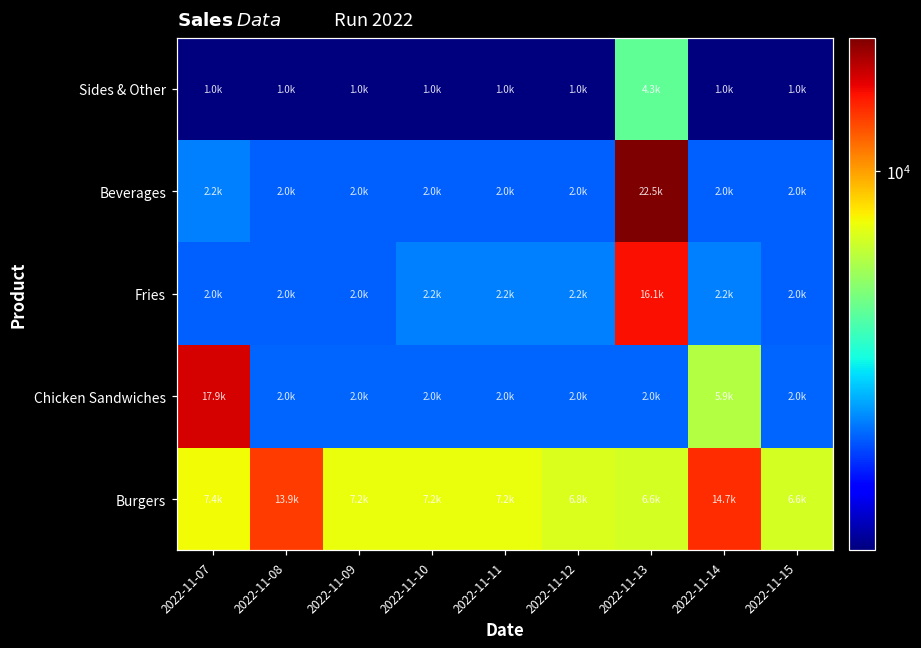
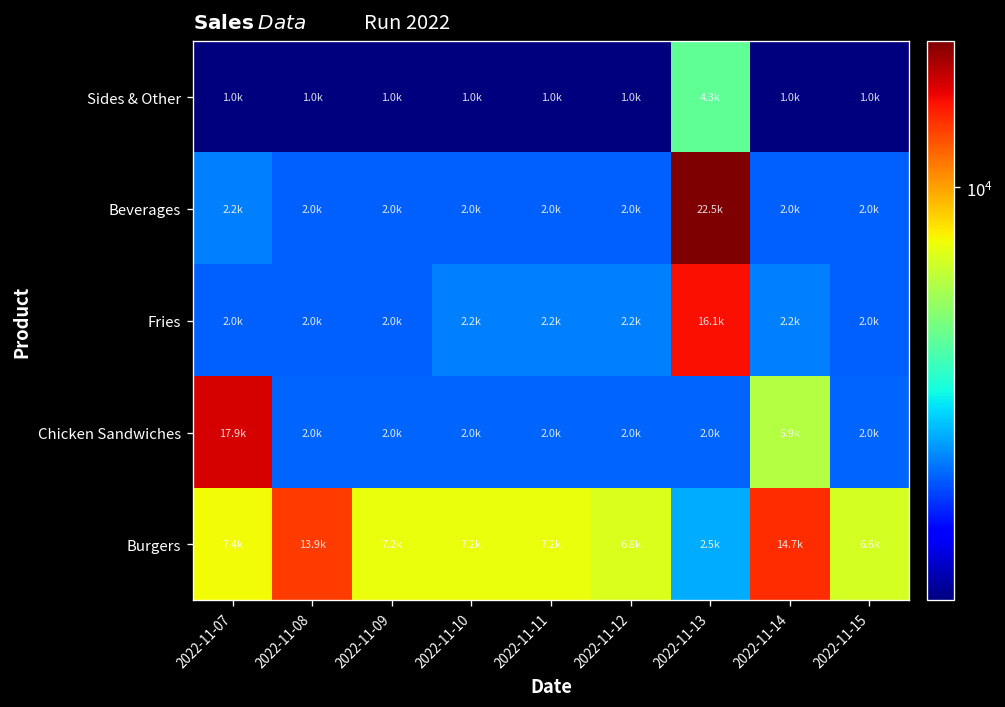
  {
    "Sides & Other": {
      "2022-11-07": "1.0k",
      "2022-11-08": "1.0k",
      "2022-11-09": "1.0k",
      "2022-11-10": "1.0k",
      "2022-11-11": "1.0k",
      "2022-11-12": "1.0k",
      "2022-11-13": "4.3k",
      "2022-11-14": "1.0k",
      "2022-11-15": "1.0k"
    },
    "Beverages": {
      "2022-11-07": "2.2k",
      "2022-11-08": "2.0k",
      "2022-11-09": "2.0k",
      "2022-11-10": "2.0k",
      "2022-11-11": "2.0k",
      "2022-11-12": "2.0k",
      "2022-11-13": "22.5k",
      "2022-11-14": "2.0k",
      "2022-11-15": "2.0k"
    },
    "Fries": {
      "2022-11-07": "2.0k",
      "2022-11-08": "2.0k",
      "2022-11-09": "2.0k",
      "2022-11-10": "2.2k",
      "2022-11-11": "2.2k",
      "2022-11-12": "2.2k",
      "2022-11-13": "16.1k",
      "2022-11-14": "2.2k",
      "2022-11-15": "2.0k"
    },
    "Chicken Sandwiches": {
      "2022-11-07": "17.9k",
      "2022-11-08": "2.0k",
      "2022-11-09": "2.0k",
      "2022-11-10": "2.0k",
      "2022-11-11": "2.0k",
      "2022-11-12": "2.0k",
      "2022-11-13": "2.0k",
      "2022-11-14": "5.9k",
      "2022-11-15": "2.0k"
    },
    "Burgers": {
      "2022-11-07": "7.4k",
      "2022-11-08": "13.9k",
      "2022-11-09": "7.2k",
      "2022-11-10": "7.2k",
      "2022-11-11": "7.2k",
      "2022-11-12": "6.8k",
-     "2022-11-13": "6.6k",
+     "2022-11-13": "2.5k",
      "2022-11-14": "14.7k",
      "2022-11-15": "6.6k"
    }
  }
